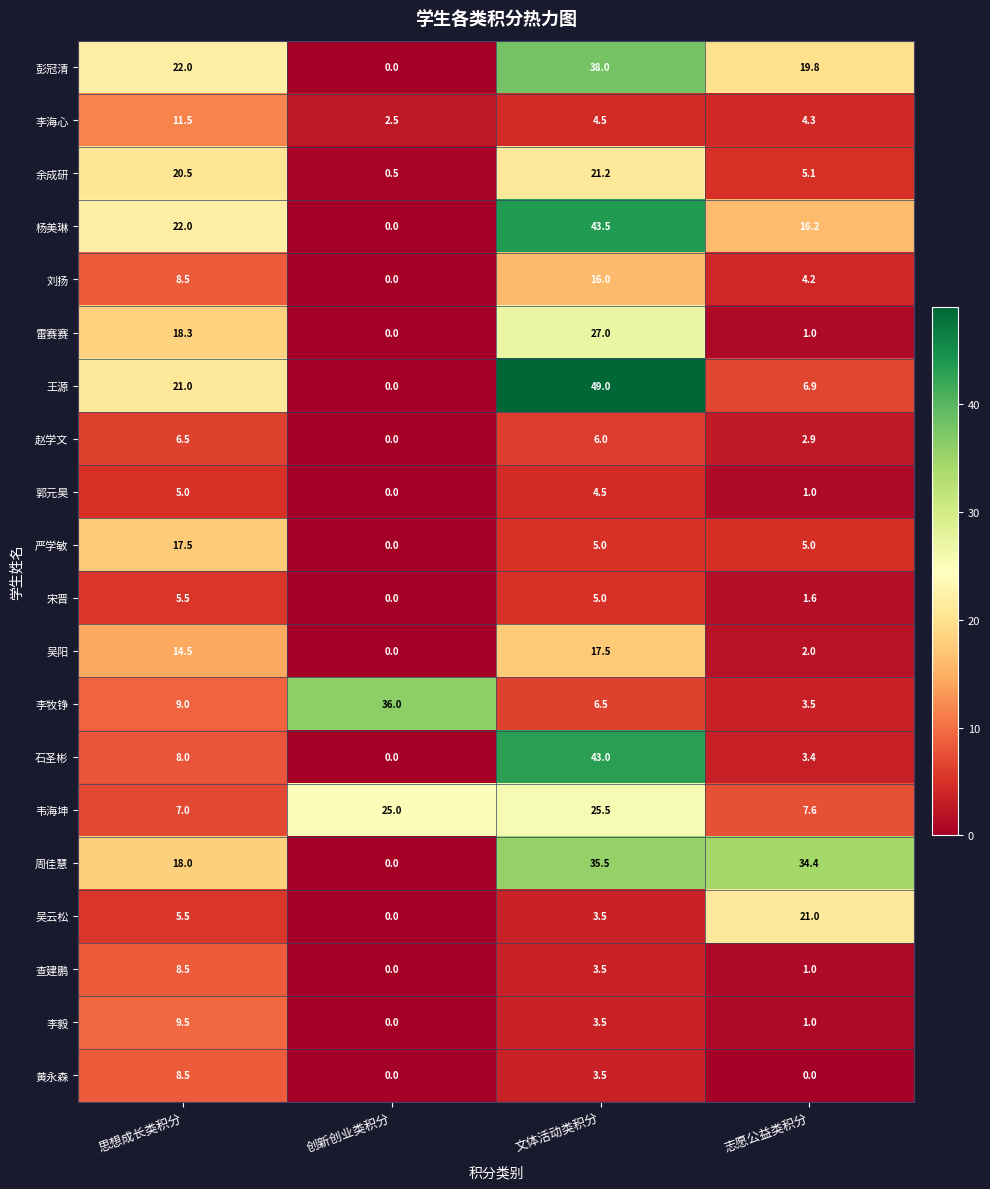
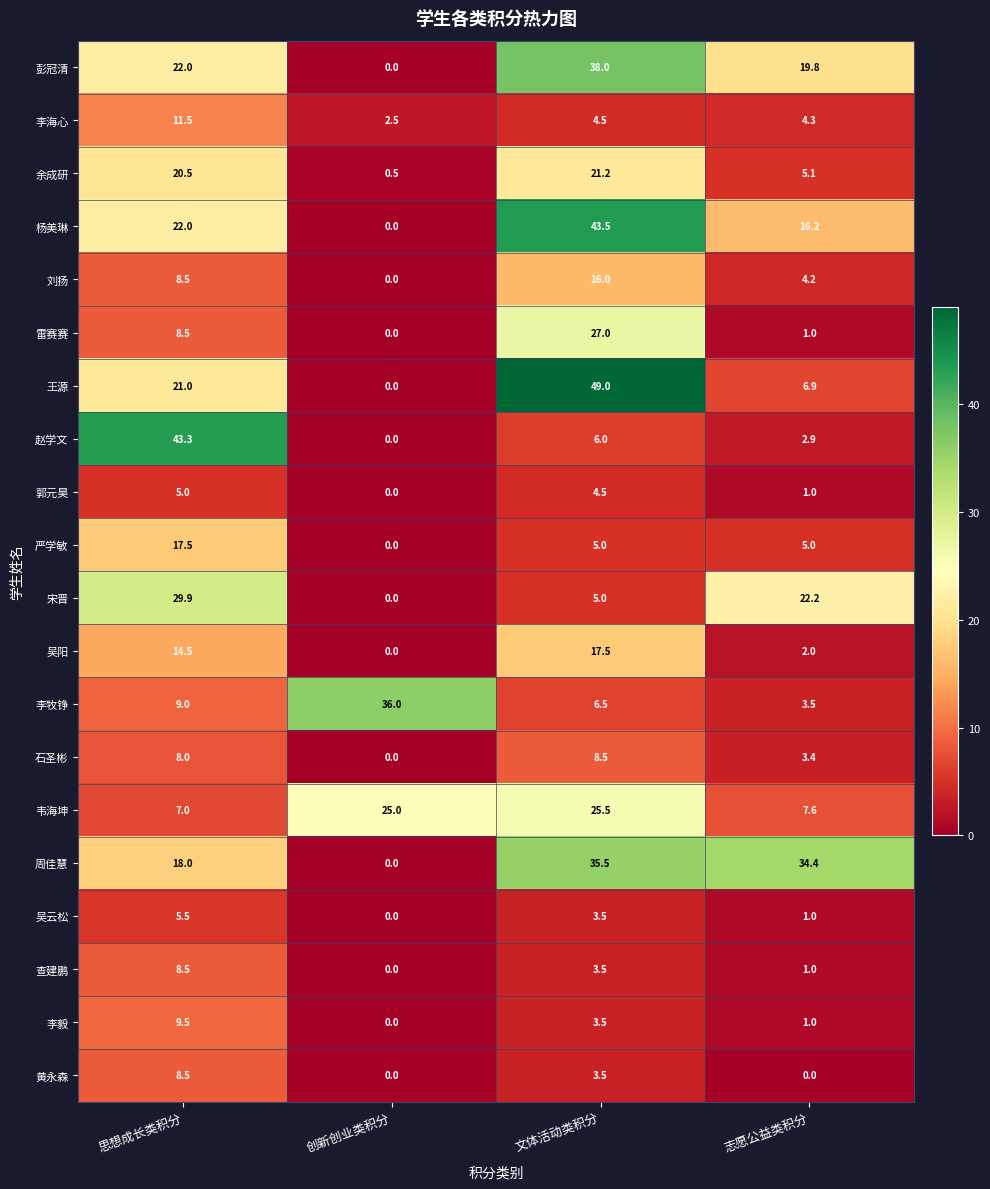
  {
    "彭冠清": {
      "思想成长类积分": 22.0,
      "创新创业类积分": 0.0,
      "文体活动类积分": 38.0,
      "志愿公益类积分": 19.8
    },
    "李海心": {
      "思想成长类积分": 11.5,
      "创新创业类积分": 2.5,
      "文体活动类积分": 4.5,
      "志愿公益类积分": 4.3
    },
    "余成研": {
      "思想成长类积分": 20.5,
      "创新创业类积分": 0.5,
      "文体活动类积分": 21.2,
      "志愿公益类积分": 5.1
    },
    "杨美琳": {
      "思想成长类积分": 22.0,
      "创新创业类积分": 0.0,
      "文体活动类积分": 43.5,
      "志愿公益类积分": 16.2
    },
    "刘扬": {
      "思想成长类积分": 8.5,
      "创新创业类积分": 0.0,
      "文体活动类积分": 16.0,
      "志愿公益类积分": 4.2
    },
    "雷赛赛": {
-     "思想成长类积分": 18.3,
+     "思想成长类积分": 8.5,
      "创新创业类积分": 0.0,
      "文体活动类积分": 27.0,
      "志愿公益类积分": 1.0
    },
    "王源": {
      "思想成长类积分": 21.0,
      "创新创业类积分": 0.0,
      "文体活动类积分": 49.0,
      "志愿公益类积分": 6.9
    },
    "赵学文": {
-     "思想成长类积分": 6.5,
+     "思想成长类积分": 43.3,
      "创新创业类积分": 0.0,
      "文体活动类积分": 6.0,
      "志愿公益类积分": 2.9
    },
    "郭元昊": {
      "思想成长类积分": 5.0,
      "创新创业类积分": 0.0,
      "文体活动类积分": 4.5,
      "志愿公益类积分": 1.0
    },
    "严学敏": {
      "思想成长类积分": 17.5,
      "创新创业类积分": 0.0,
      "文体活动类积分": 5.0,
      "志愿公益类积分": 5.0
    },
    "宋晋": {
-     "思想成长类积分": 5.5,
+     "思想成长类积分": 29.9,
      "创新创业类积分": 0.0,
      "文体活动类积分": 5.0,
-     "志愿公益类积分": 1.6
+     "志愿公益类积分": 22.2
    },
    "吴阳": {
      "思想成长类积分": 14.5,
      "创新创业类积分": 0.0,
      "文体活动类积分": 17.5,
      "志愿公益类积分": 2.0
    },
    "李牧铮": {
      "思想成长类积分": 9.0,
      "创新创业类积分": 36.0,
      "文体活动类积分": 6.5,
      "志愿公益类积分": 3.5
    },
    "石圣彬": {
      "思想成长类积分": 8.0,
      "创新创业类积分": 0.0,
-     "文体活动类积分": 43.0,
+     "文体活动类积分": 8.5,
      "志愿公益类积分": 3.4
    },
    "韦海坤": {
      "思想成长类积分": 7.0,
      "创新创业类积分": 25.0,
      "文体活动类积分": 25.5,
      "志愿公益类积分": 7.6
    },
    "周佳慧": {
      "思想成长类积分": 18.0,
      "创新创业类积分": 0.0,
      "文体活动类积分": 35.5,
      "志愿公益类积分": 34.4
    },
    "吴云松": {
      "思想成长类积分": 5.5,
      "创新创业类积分": 0.0,
      "文体活动类积分": 3.5,
-     "志愿公益类积分": 21.0
+     "志愿公益类积分": 1.0
    },
    "查建鹏": {
      "思想成长类积分": 8.5,
      "创新创业类积分": 0.0,
      "文体活动类积分": 3.5,
      "志愿公益类积分": 1.0
    },
    "李毅": {
      "思想成长类积分": 9.5,
      "创新创业类积分": 0.0,
      "文体活动类积分": 3.5,
      "志愿公益类积分": 1.0
    },
    "黄永森": {
      "思想成长类积分": 8.5,
      "创新创业类积分": 0.0,
      "文体活动类积分": 3.5,
      "志愿公益类积分": 0.0
    }
  }
